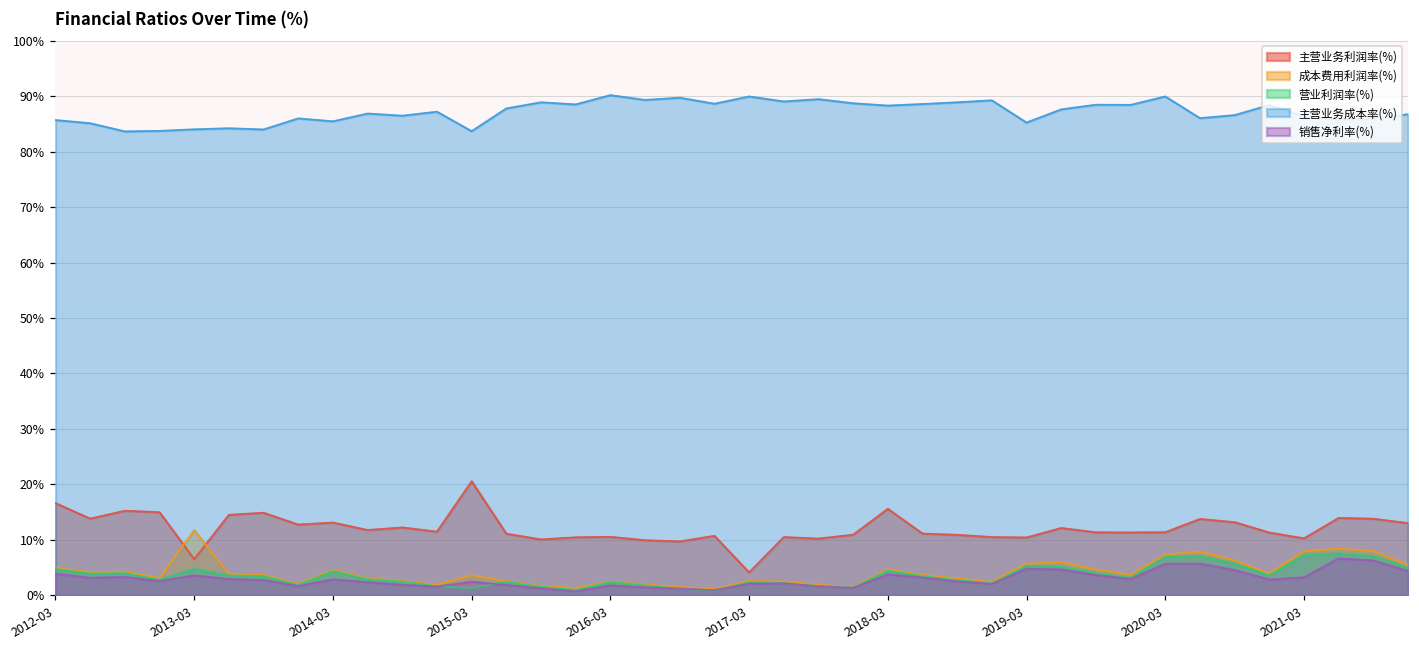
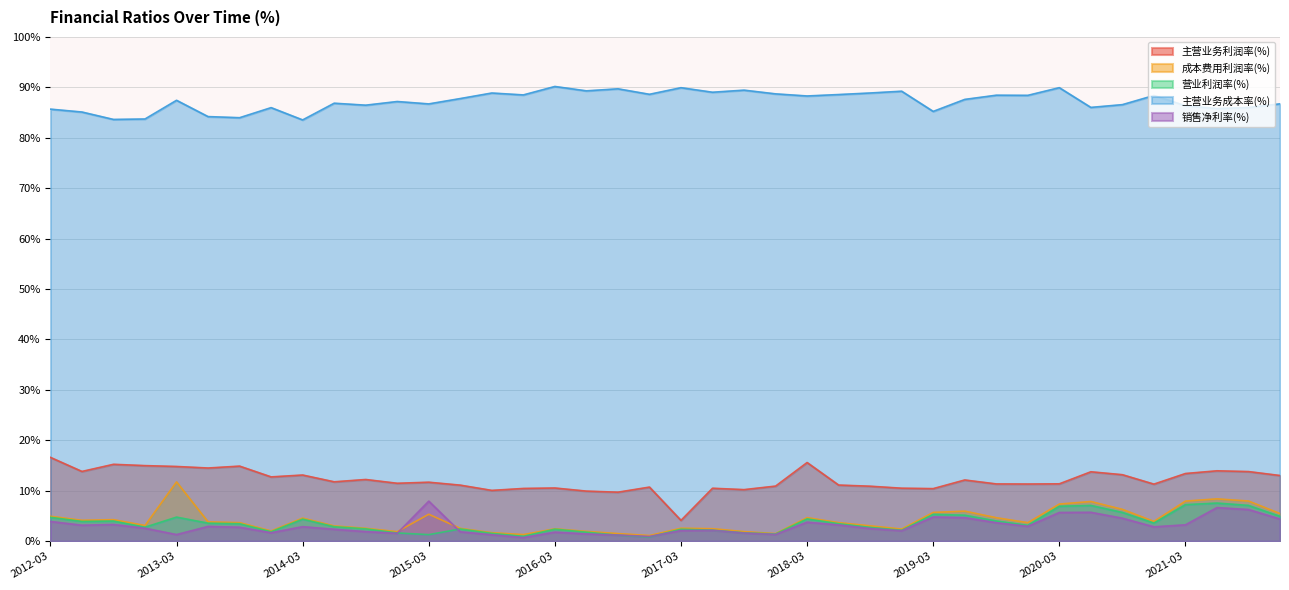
  {
    "主营业务利润率(%)": {
      "2012-03": "17%",
-     "2013-03": "7%",
+     "2013-03": "15%",
      "2014-03": "13%",
-     "2015-03": "21%",
+     "2015-03": "12%",
      "2016-03": "11%",
      "2017-03": "4%",
      "2018-03": "16%",
      "2019-03": "10%",
      "2020-03": "11%",
-     "2021-03": "10%"
+     "2021-03": "13%"
    },
    "成本费用利润率(%)": {
      "2013-03": "12%",
-     "2015-03": "4%",
+     "2015-03": "5%",
      "2021-03": "8%"
    },
    "营业利润率(%)": {
      "2013-03": "5%",
      "2015-03": "1%",
      "2021-03": "7%"
    },
    "主营业务成本率(%)": {
      "2012-03": "86%",
-     "2013-03": "84%",
-     "2014-03": "85%",
-     "2015-03": "84%",
+     "2013-03": "87%",
+     "2014-03": "84%",
+     "2015-03": "87%",
      "2016-03": "90%",
      "2017-03": "90%",
      "2018-03": "88%",
      "2019-03": "85%",
      "2020-03": "90%"
    },
    "销售净利率(%)": {
      "2012-03": "4%",
-     "2013-03": "4%",
+     "2013-03": "1%",
      "2014-03": "3%",
-     "2015-03": "2%",
+     "2015-03": "8%",
      "2016-03": "2%",
      "2018-03": "4%",
      "2019-03": "5%",
      "2020-03": "6%",
      "2021-03": "3%"
    }
  }
